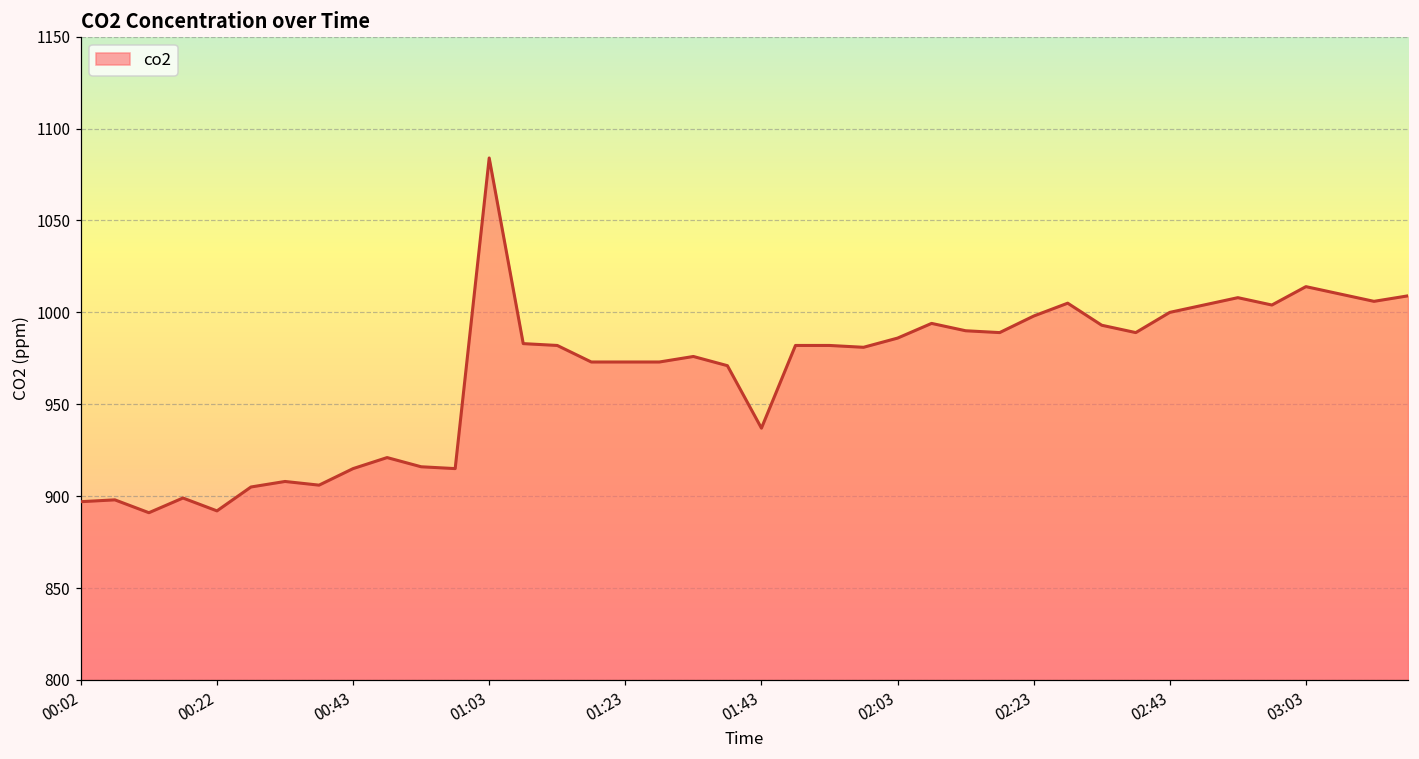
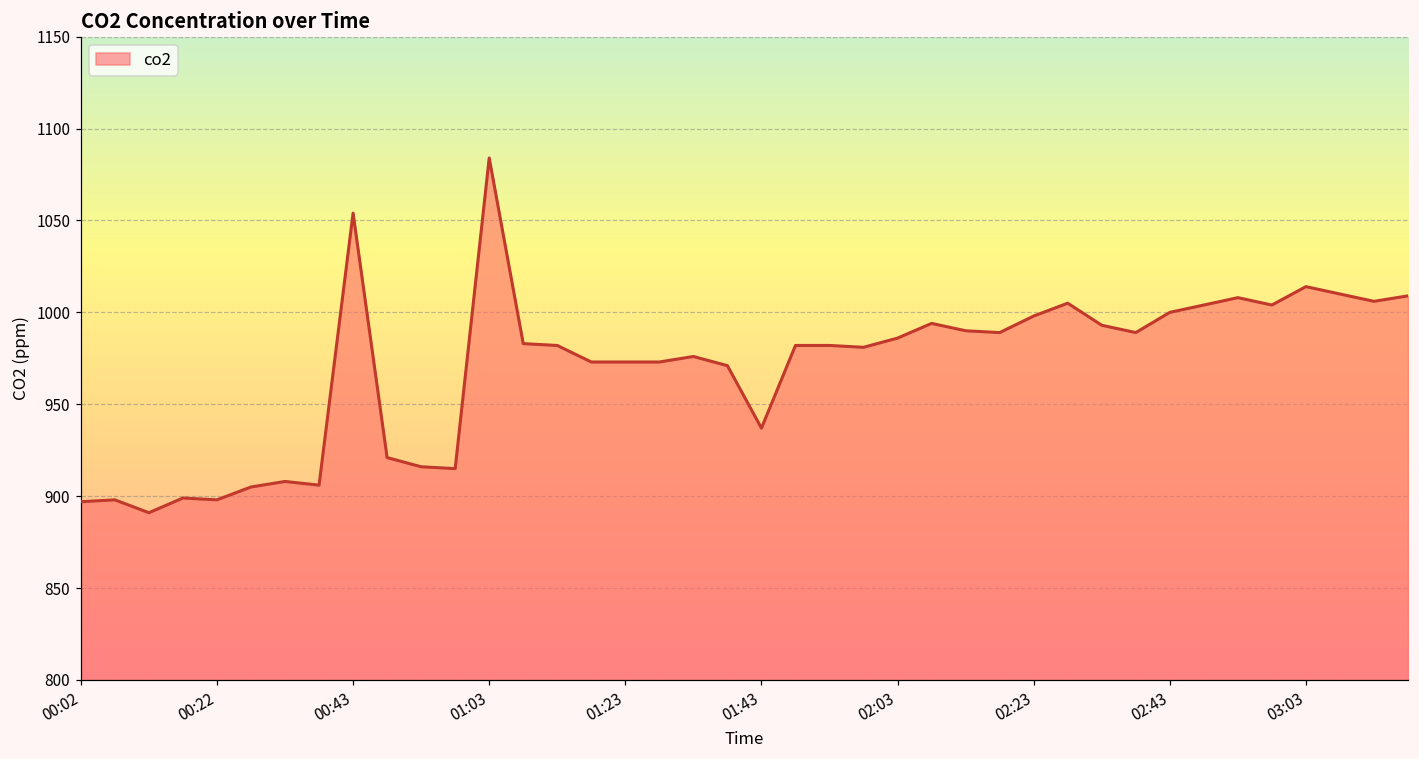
  {
    "00:02": 897,
-   "00:22": 892,
-   "00:43": 915,
+   "00:22": 898,
+   "00:43": 1054,
    "01:03": 1084,
    "01:23": 973,
    "01:43": 937,
    "02:03": 986,
    "02:23": 998,
    "02:43": 1000,
    "03:03": 1014
  }
